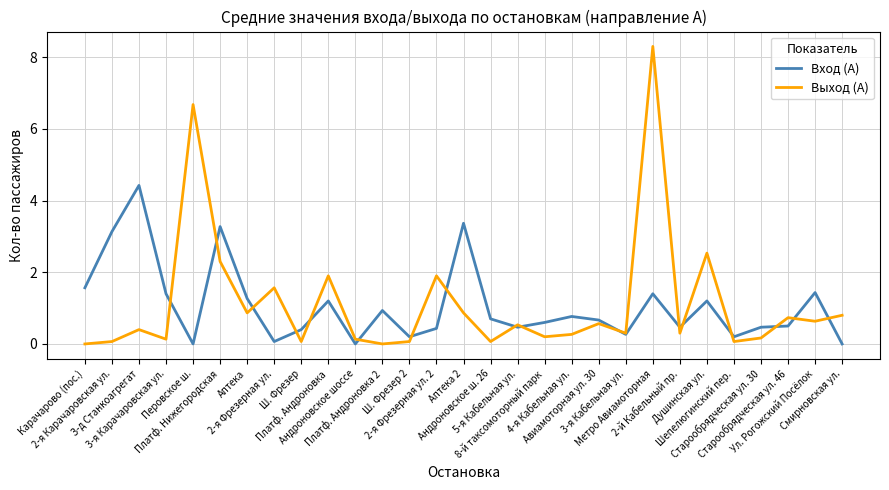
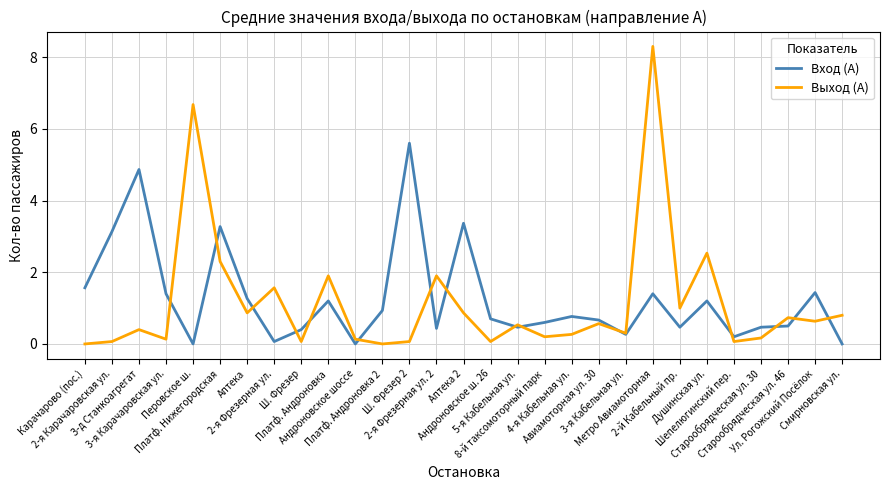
  {
    "Вход (А)": {
      "Карачарово (пос.)": 1.6,
      "2-я Карачаровская ул.": 3.1,
-     "З-д Станкоагрегат": 4.4,
+     "З-д Станкоагрегат": 4.9,
      "3-я Карачаровская ул.": 1.4,
      "Перовское ш.": 0.0,
      "Платф. Нижегородская": 3.3,
      "Аптека": 1.3,
      "2-я Фрезерная ул.": 0.1,
      "Ш. Фрезер": 0.4,
      "Платф. Андроновка": 1.2,
      "Андроновское шоссе": 0.0,
      "Платф. Андроновка 2": 0.9,
-     "Ш. Фрезер 2": 0.2,
+     "Ш. Фрезер 2": 5.6,
      "2-я Фрезерная ул. 2": 0.4,
      "Аптека 2": 3.4,
      "Андроновское ш. 26": 0.7,
      "8-й таксомоторный парк": 0.6,
      "4-я Кабельная ул.": 0.8,
      "Авиамоторная ул. 30": 0.7,
      "Метро Авиамоторная": 1.4,
      "2-й Кабельный пр.": 0.5,
      "Душинская ул.": 1.2,
      "Шепелюгинский пер.": 0.2,
      "Старообрядческая ул. 30": 0.5,
      "Старообрядческая ул. 46": 0.5,
      "Ул. Рогожский Посёлок": 1.4,
      "Смирновская ул.": 0.0
    },
    "Выход (А)": {
      "Карачарово (пос.)": 0.0,
      "2-я Карачаровская ул.": 0.1,
      "З-д Станкоагрегат": 0.4,
      "3-я Карачаровская ул.": 0.1,
      "Перовское ш.": 6.7,
      "Платф. Нижегородская": 2.3,
      "Аптека": 0.9,
      "2-я Фрезерная ул.": 1.6,
      "Ш. Фрезер": 0.1,
      "Платф. Андроновка": 1.9,
      "Андроновское шоссе": 0.1,
      "Платф. Андроновка 2": 0.0,
      "Ш. Фрезер 2": 0.1,
      "2-я Фрезерная ул. 2": 1.9,
      "Аптека 2": 0.9,
      "Андроновское ш. 26": 0.1,
      "8-й таксомоторный парк": 0.2,
      "4-я Кабельная ул.": 0.3,
      "Авиамоторная ул. 30": 0.6,
      "Метро Авиамоторная": 8.3,
-     "2-й Кабельный пр.": 0.3,
+     "2-й Кабельный пр.": 1.0,
      "Душинская ул.": 2.5,
      "Шепелюгинский пер.": 0.1,
      "Старообрядческая ул. 30": 0.2,
      "Старообрядческая ул. 46": 0.7,
      "Ул. Рогожский Посёлок": 0.6,
      "Смирновская ул.": 0.8
    }
  }
